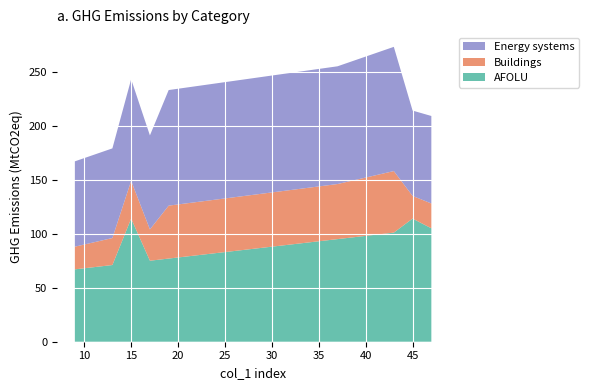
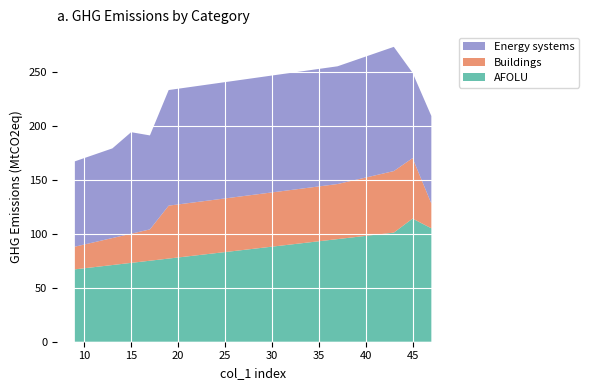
  {
    "AFOLU": {
-     "15": 114,
+     "15": 73,
      "45": 114
    },
    "Buildings": {
-     "15": 35,
-     "45": 21
+     "15": 27,
+     "45": 56
    },
    "Energy systems": {
      "15": 94,
      "45": 79
    }
  }
